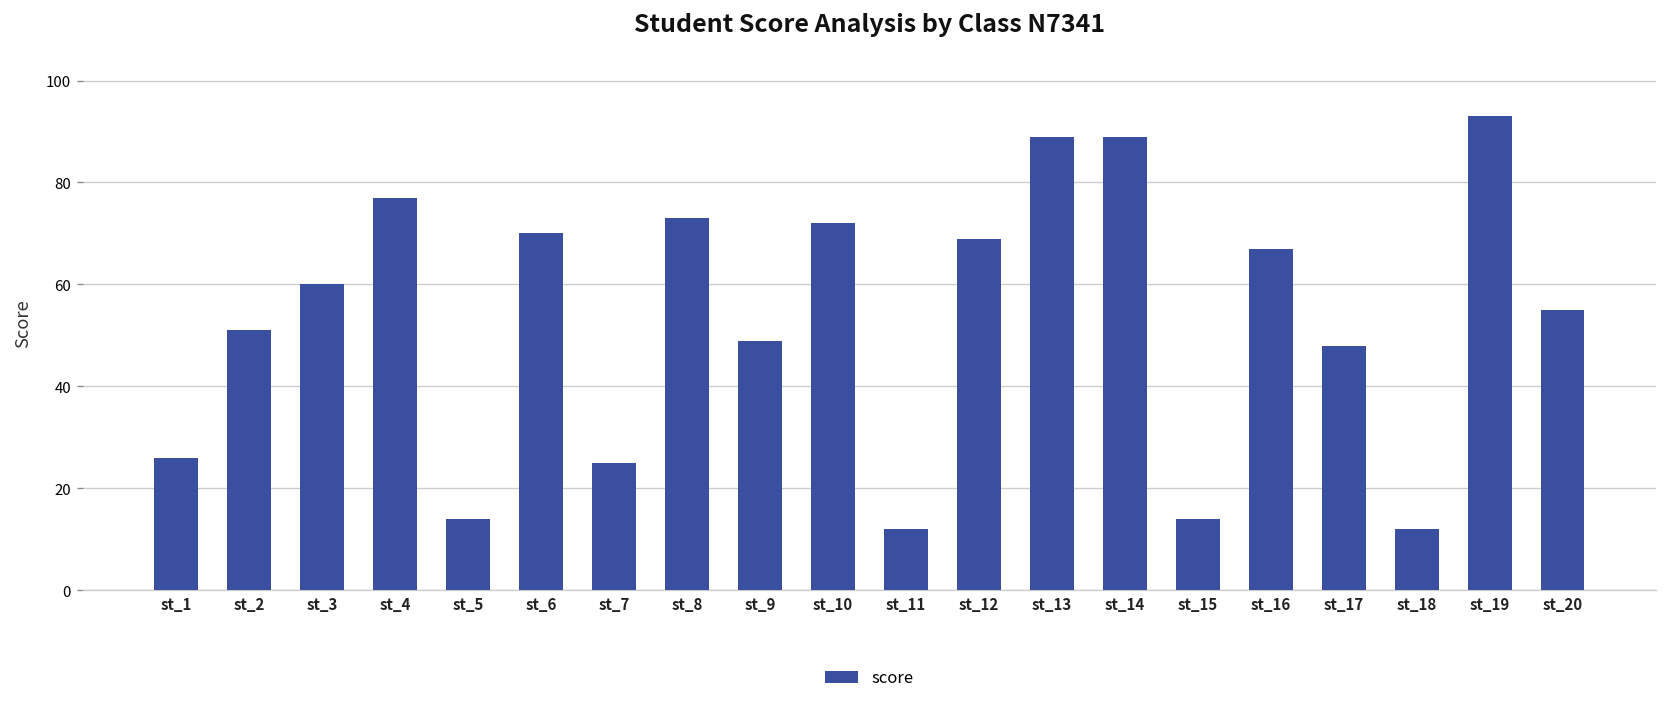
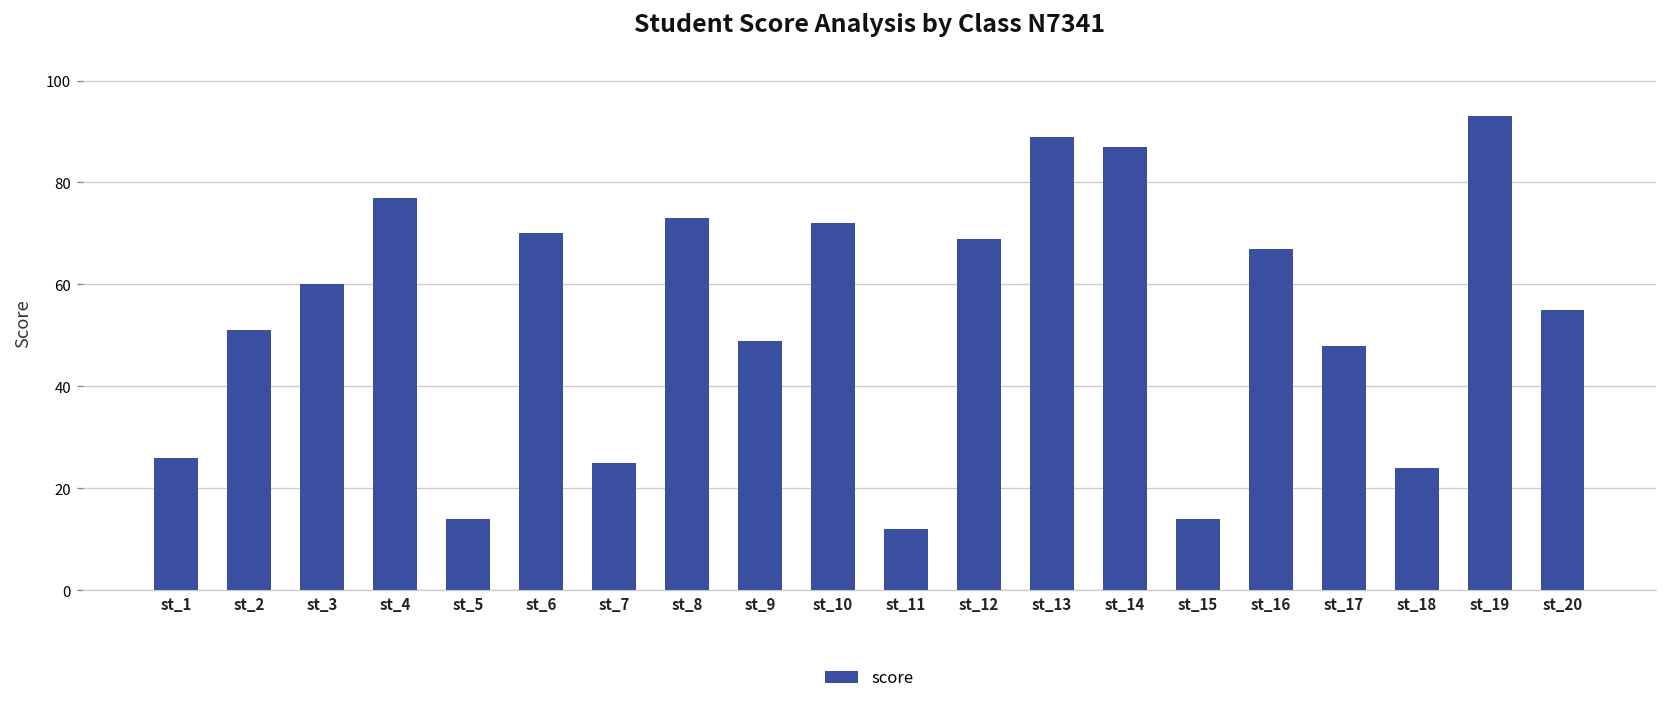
  {
    "st_1": 26,
    "st_2": 51,
    "st_3": 60,
    "st_4": 77,
    "st_5": 14,
    "st_6": 70,
    "st_7": 25,
    "st_8": 73,
    "st_9": 49,
    "st_10": 72,
    "st_11": 12,
    "st_12": 69,
    "st_13": 89,
-   "st_14": 89,
+   "st_14": 87,
    "st_15": 14,
    "st_16": 67,
    "st_17": 48,
-   "st_18": 12,
+   "st_18": 24,
    "st_19": 93,
    "st_20": 55
  }
